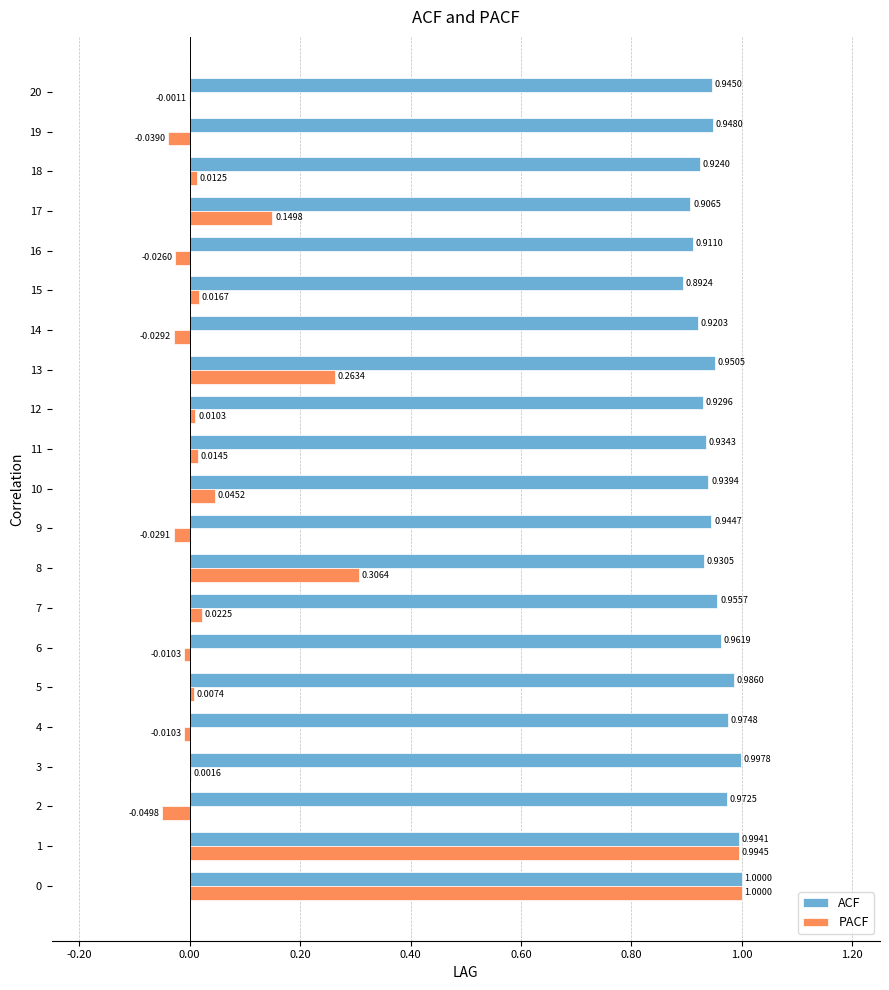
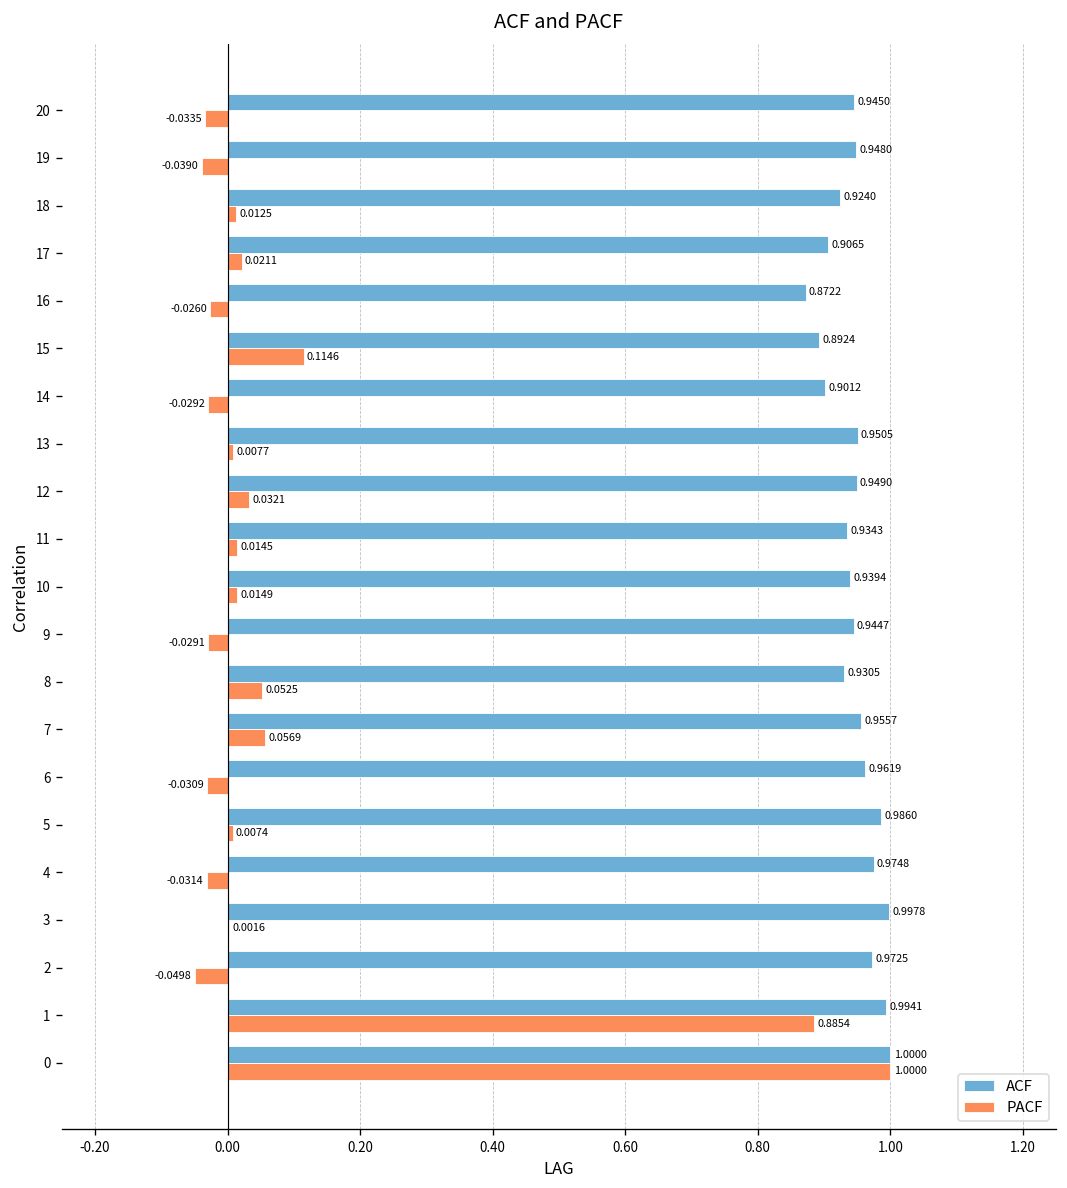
  {
    "ACF": {
      "20": 0.9450,
      "19": 0.9480,
      "18": 0.9240,
      "17": 0.9065,
-     "16": 0.9110,
+     "16": 0.8722,
      "15": 0.8924,
-     "14": 0.9203,
+     "14": 0.9012,
      "13": 0.9505,
-     "12": 0.9296,
+     "12": 0.9490,
      "11": 0.9343,
      "10": 0.9394,
      "9": 0.9447,
      "8": 0.9305,
      "7": 0.9557,
      "6": 0.9619,
      "5": 0.9860,
      "4": 0.9748,
      "3": 0.9978,
      "2": 0.9725,
      "1": 0.9941,
      "0": 1.0000
    },
    "PACF": {
-     "20": -0.0011,
+     "20": -0.0335,
      "19": -0.0390,
      "18": 0.0125,
-     "17": 0.1498,
+     "17": 0.0211,
      "16": -0.0260,
-     "15": 0.0167,
+     "15": 0.1146,
      "14": -0.0292,
-     "13": 0.2634,
-     "12": 0.0103,
+     "13": 0.0077,
+     "12": 0.0321,
      "11": 0.0145,
-     "10": 0.0452,
+     "10": 0.0149,
      "9": -0.0291,
-     "8": 0.3064,
-     "7": 0.0225,
-     "6": -0.0103,
+     "8": 0.0525,
+     "7": 0.0569,
+     "6": -0.0309,
      "5": 0.0074,
-     "4": -0.0103,
+     "4": -0.0314,
      "3": 0.0016,
      "2": -0.0498,
-     "1": 0.9945,
+     "1": 0.8854,
      "0": 1.0000
    }
  }
